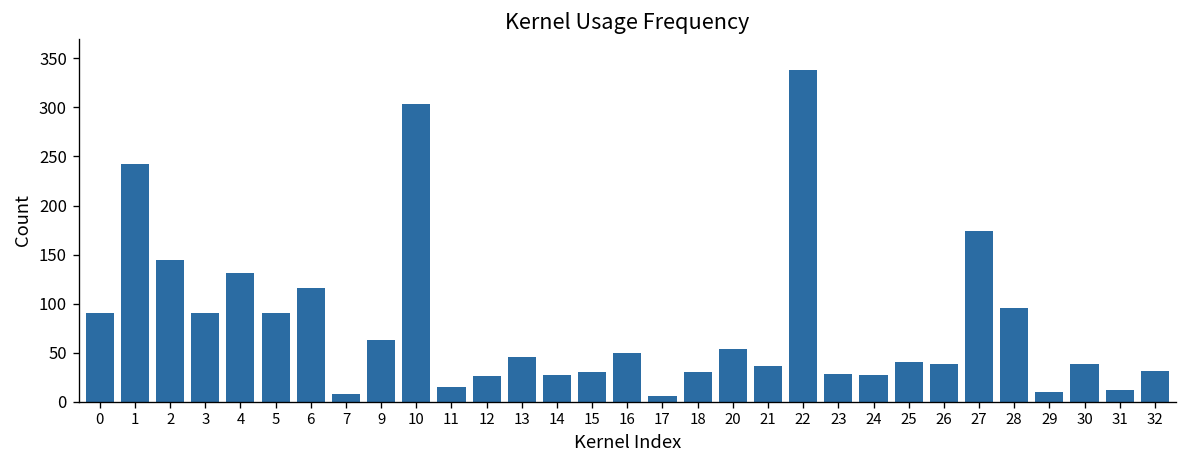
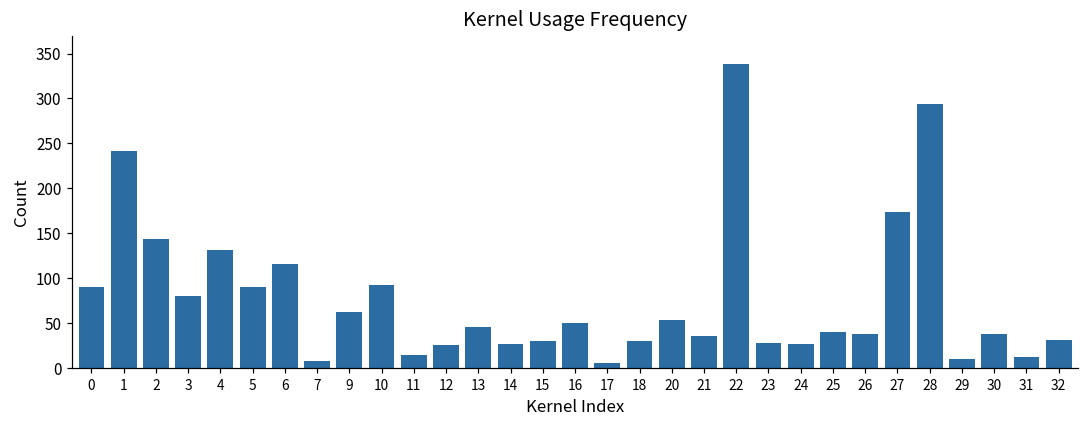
  {
    "0": 90,
    "1": 240,
    "2": 140,
-   "3": 90,
+   "3": 80,
    "4": 130,
    "5": 90,
    "6": 120,
    "7": 10,
    "9": 60,
-   "10": 300,
+   "10": 90,
    "11": 20,
    "12": 30,
    "13": 50,
    "14": 30,
    "15": 30,
    "16": 50,
    "17": 10,
    "18": 30,
    "20": 50,
    "21": 40,
    "22": 340,
    "23": 30,
    "24": 30,
    "25": 40,
    "26": 40,
    "27": 170,
-   "28": 100,
+   "28": 290,
    "29": 10,
    "30": 40,
    "31": 10,
    "32": 30
  }
